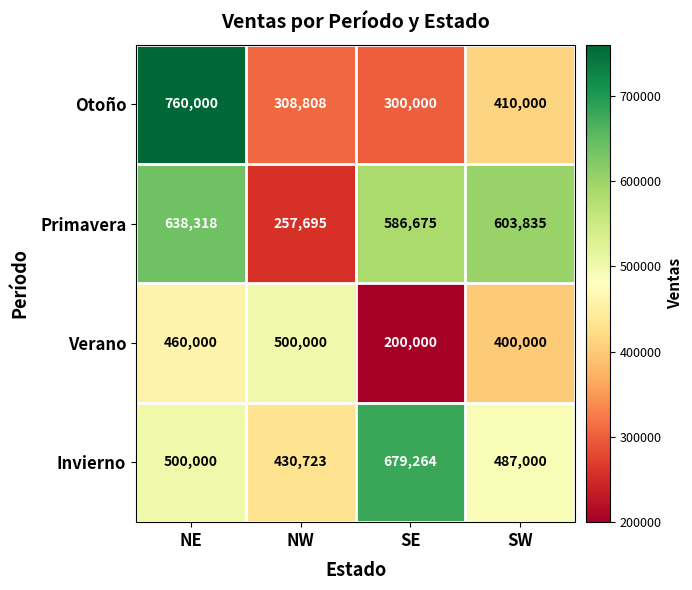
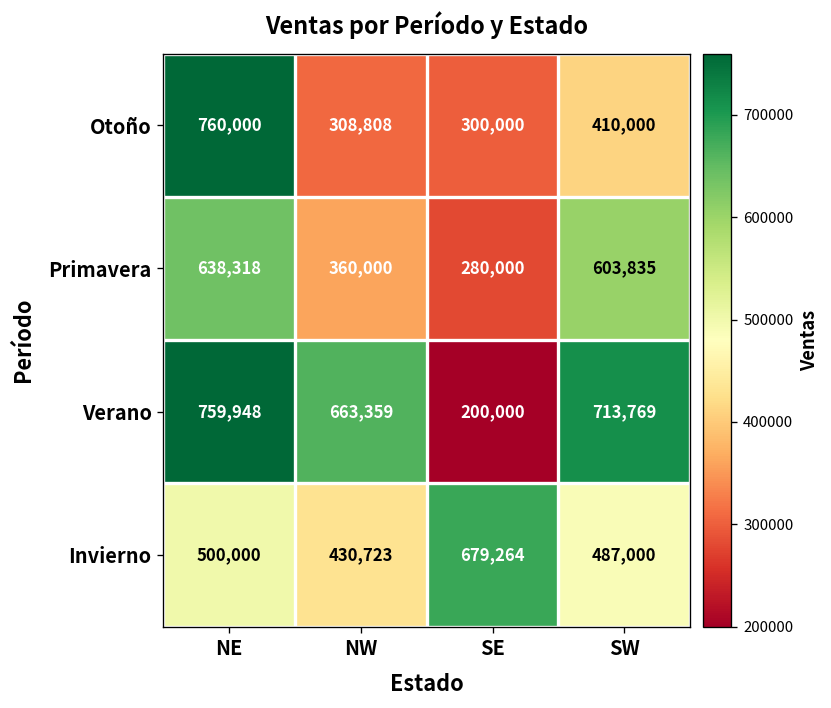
  {
    "Otoño": {
      "NE": "760,000",
      "NW": "308,808",
      "SE": "300,000",
      "SW": "410,000"
    },
    "Primavera": {
      "NE": "638,318",
-     "NW": "257,695",
-     "SE": "586,675",
+     "NW": "360,000",
+     "SE": "280,000",
      "SW": "603,835"
    },
    "Verano": {
-     "NE": "460,000",
-     "NW": "500,000",
+     "NE": "759,948",
+     "NW": "663,359",
      "SE": "200,000",
-     "SW": "400,000"
+     "SW": "713,769"
    },
    "Invierno": {
      "NE": "500,000",
      "NW": "430,723",
      "SE": "679,264",
      "SW": "487,000"
    }
  }
